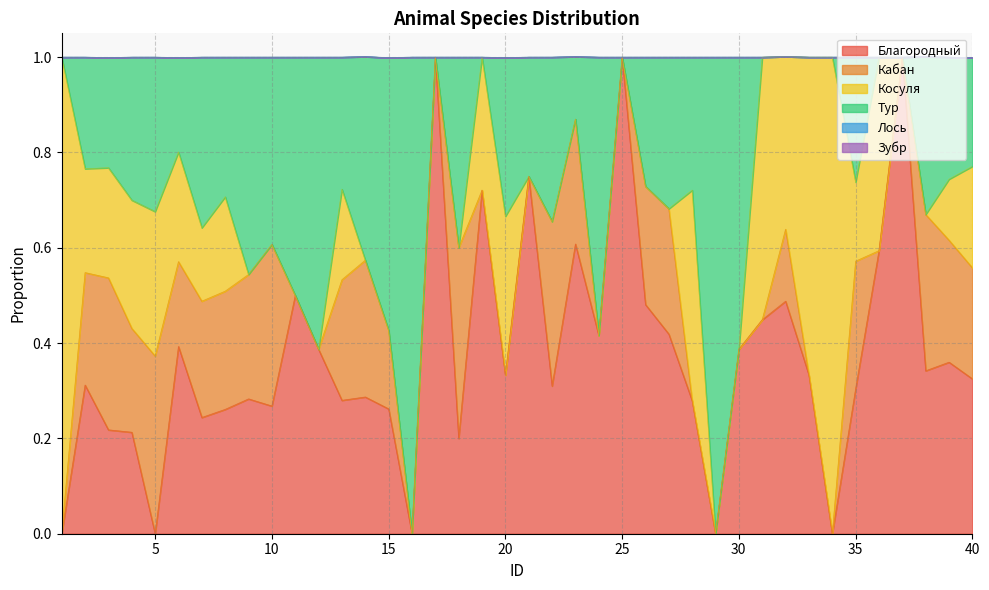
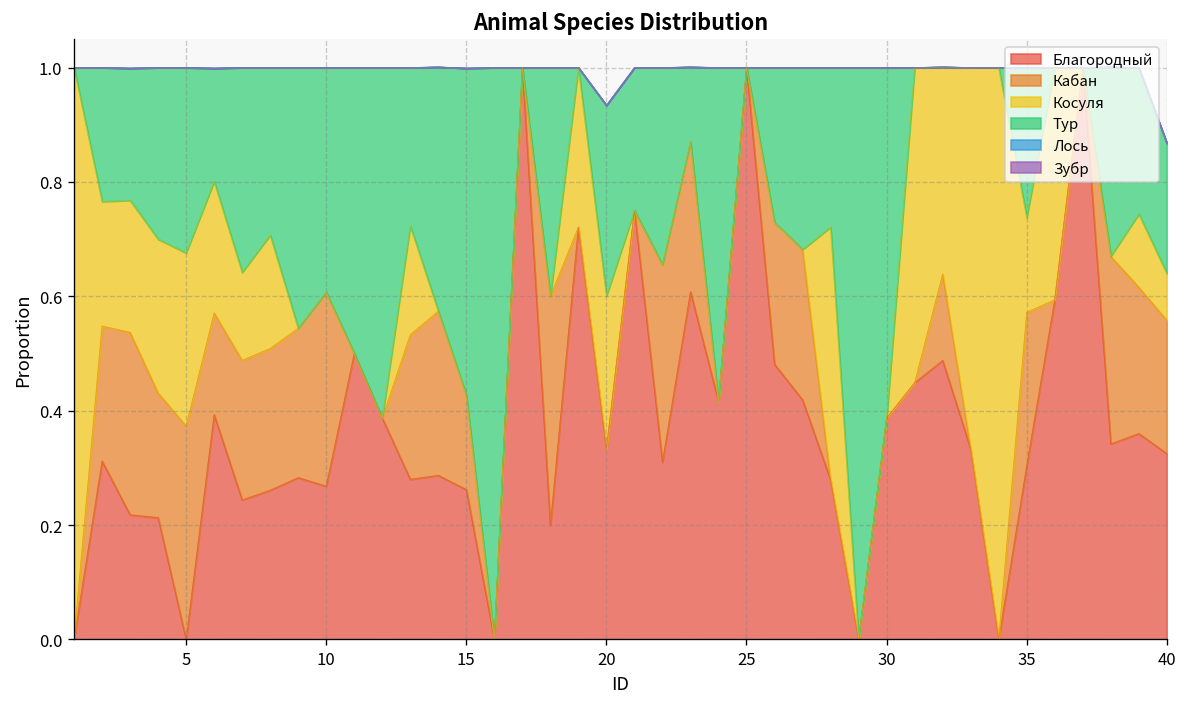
  {
    "Косуля": {
      "5": 0.30,
-     "20": 0.33,
+     "20": 0.27,
      "35": 0.17,
-     "40": 0.21
+     "40": 0.08
    }
  }
